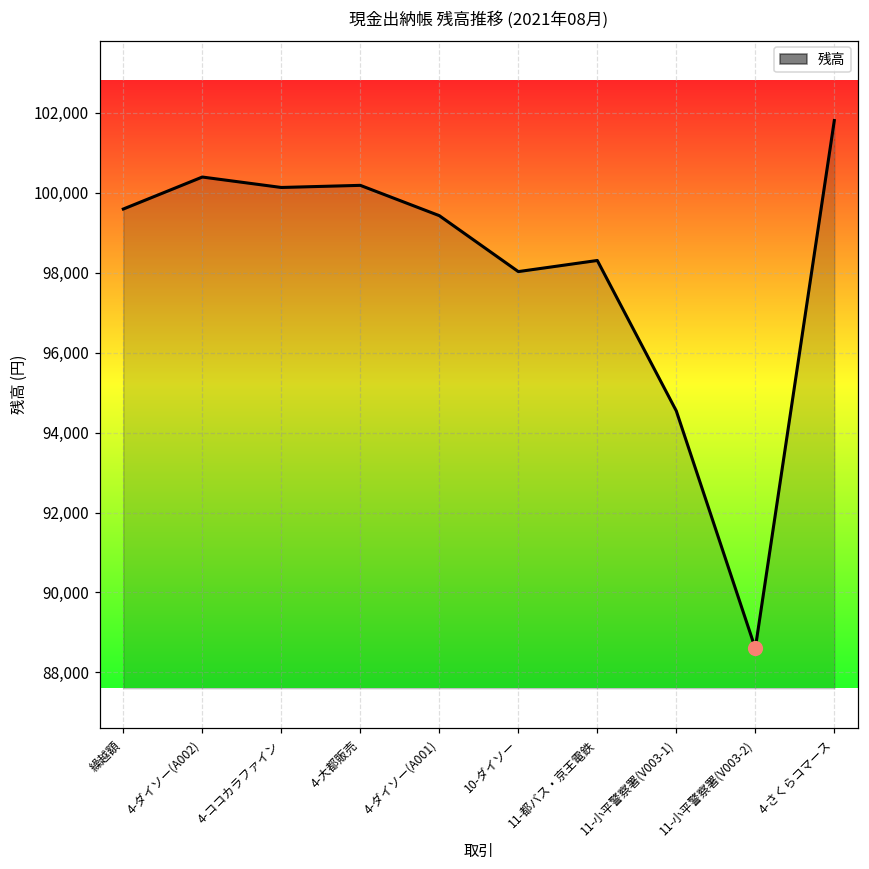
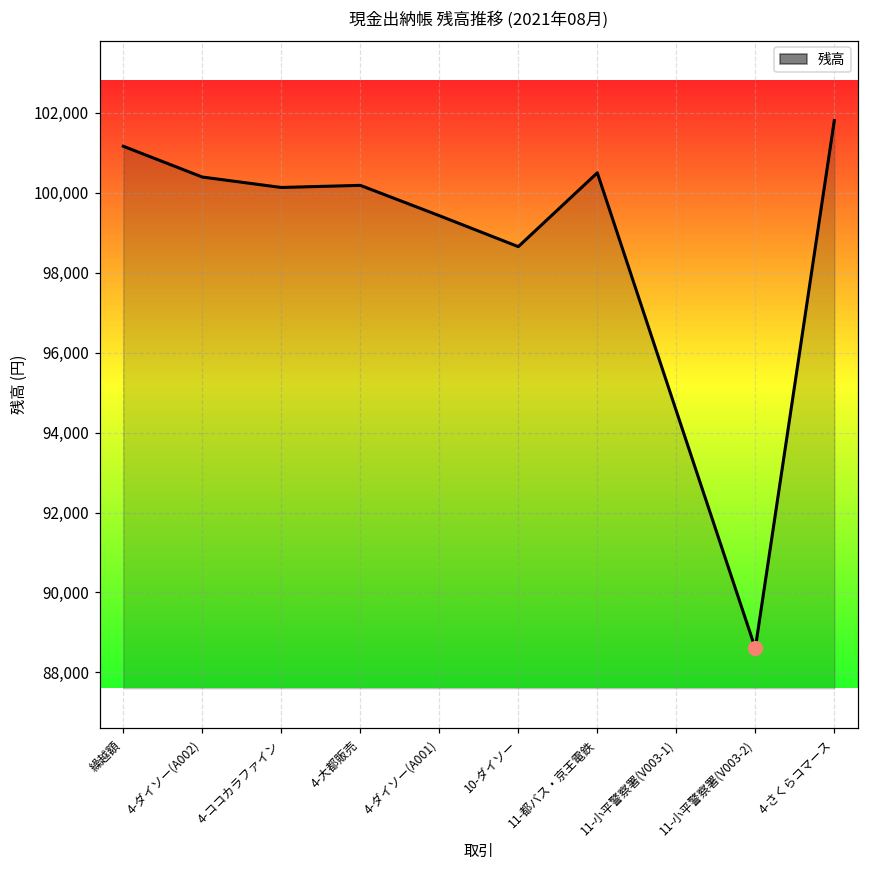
  {
    "残高": {
-     "繰越額": "99,600",
+     "繰越額": "101,200",
      "4-ダイソー(A002)": "100,400",
      "4-ココカラファイン": "100,100",
      "4-大都販売": "100,200",
      "4-ダイソー(A001)": "99,400",
-     "10-ダイソー": "98,000",
-     "11-都バス・京王電鉄": "98,300",
+     "10-ダイソー": "98,700",
+     "11-都バス・京王電鉄": "100,500",
      "11-小平警察署(V003-1)": "94,500",
      "4-さくらコマース": "101,800"
    }
  }
